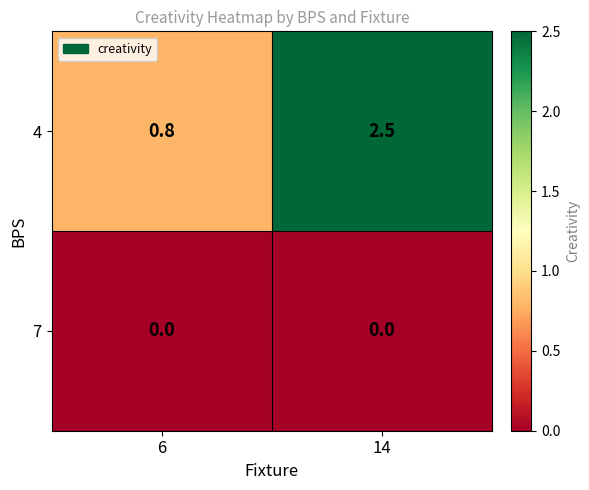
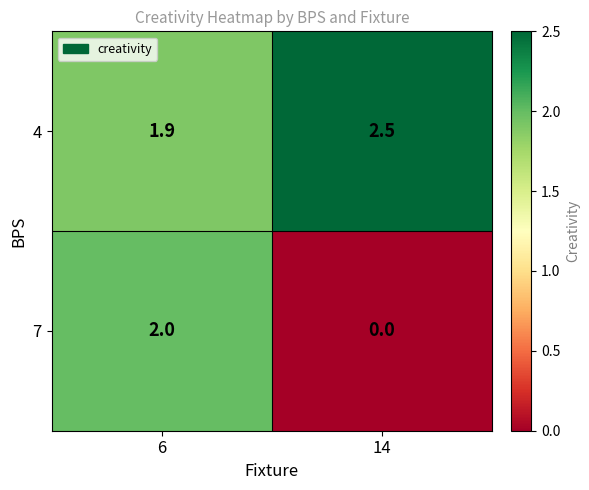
  {
    "4": {
-     "6": 0.8,
+     "6": 1.9,
      "14": 2.5
    },
    "7": {
-     "6": 0.0,
+     "6": 2.0,
      "14": 0.0
    }
  }
